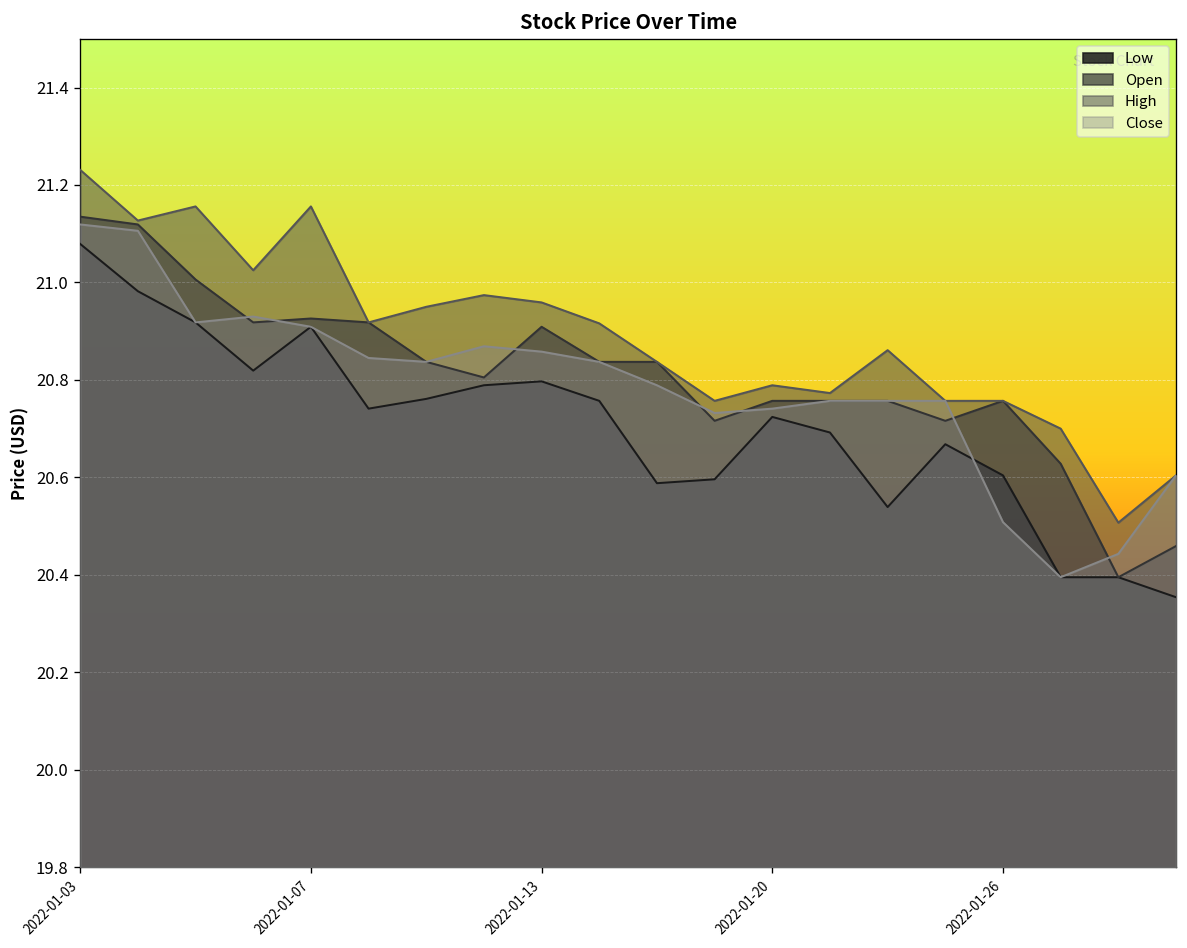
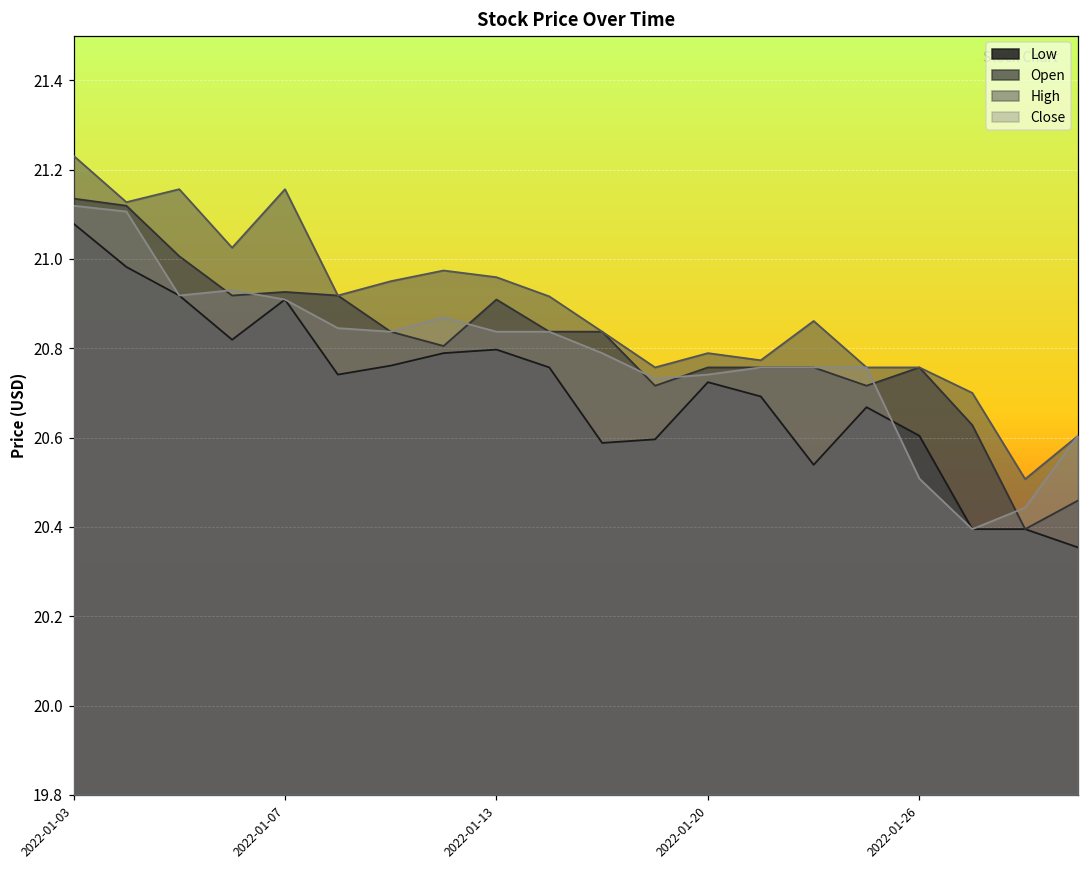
  {
    "Close": {
      "2022-01-03": 21.12,
-     "2022-01-13": 20.86,
+     "2022-01-13": 20.84,
      "2022-01-20": 20.74,
      "2022-01-26": 20.51
    }
  }
